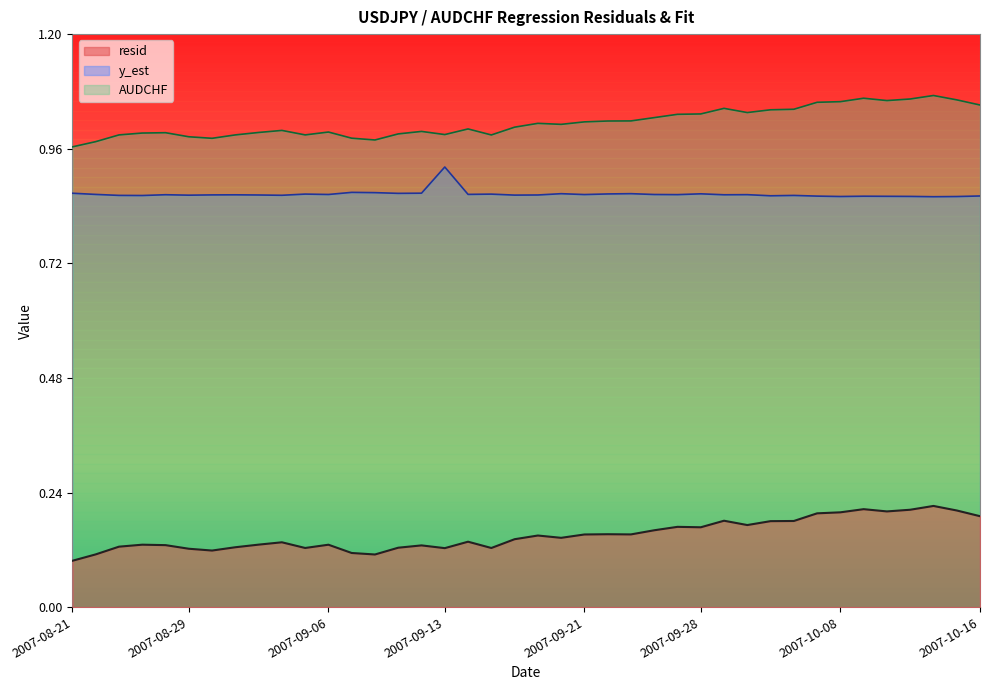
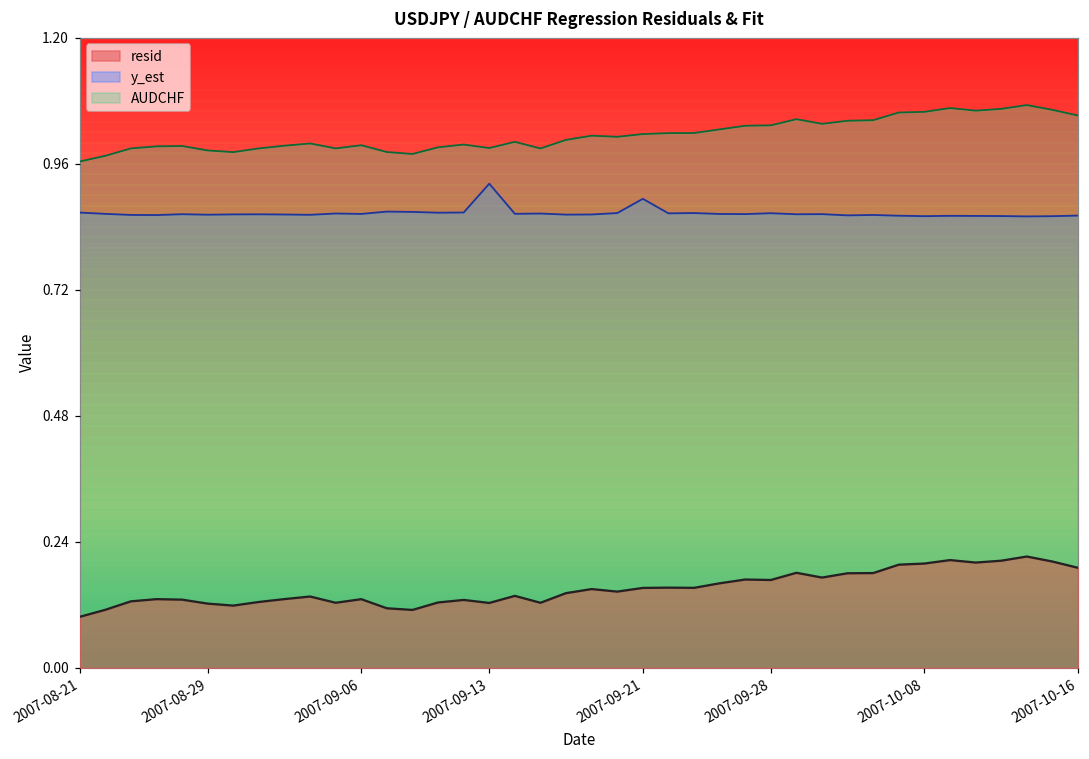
  {
    "resid": {
      "2007-08-21": 0.10,
      "2007-08-29": 0.12,
      "2007-09-06": 0.13,
      "2007-09-13": 0.12,
      "2007-09-21": 0.15,
      "2007-09-28": 0.17,
      "2007-10-08": 0.20,
      "2007-10-16": 0.19
    },
    "y_est": {
      "2007-08-21": 0.87,
      "2007-08-29": 0.86,
      "2007-09-06": 0.86,
      "2007-09-13": 0.92,
-     "2007-09-21": 0.86,
+     "2007-09-21": 0.89,
      "2007-09-28": 0.87,
      "2007-10-08": 0.86,
      "2007-10-16": 0.86
    },
    "AUDCHF": {
      "2007-08-21": 0.96,
      "2007-08-29": 0.99,
      "2007-09-06": 0.99,
      "2007-09-13": 0.99,
      "2007-09-21": 1.02,
      "2007-09-28": 1.03,
      "2007-10-08": 1.06,
      "2007-10-16": 1.05
    }
  }
